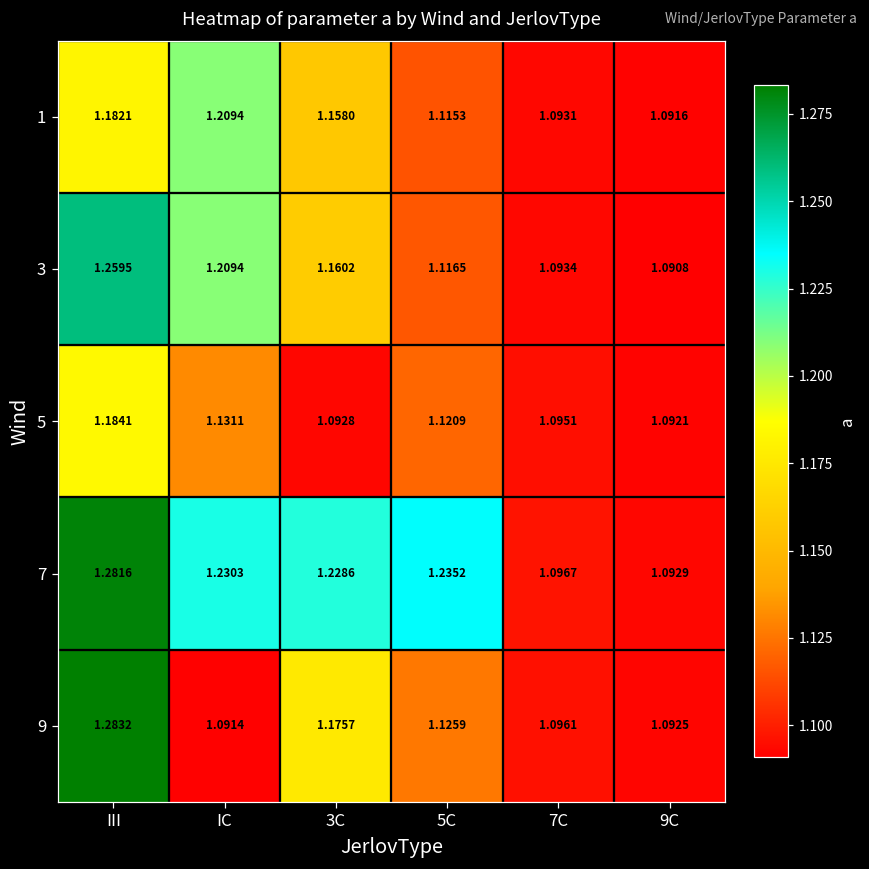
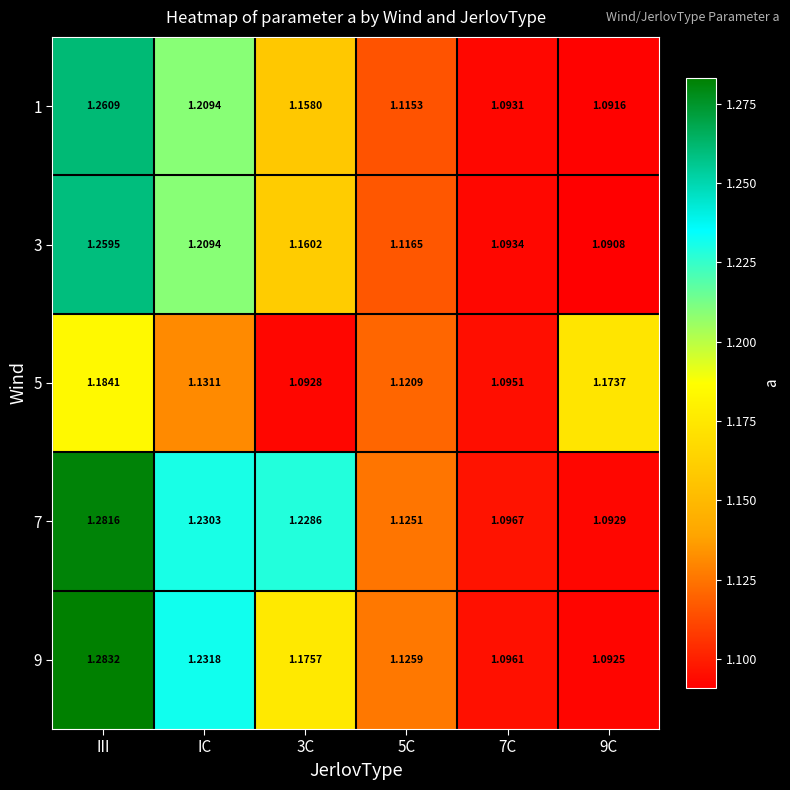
  {
    "1": {
-     "III": 1.1821,
+     "III": 1.2609,
      "IC": 1.2094,
      "3C": 1.1580,
      "5C": 1.1153,
      "7C": 1.0931,
      "9C": 1.0916
    },
    "3": {
      "III": 1.2595,
      "IC": 1.2094,
      "3C": 1.1602,
      "5C": 1.1165,
      "7C": 1.0934,
      "9C": 1.0908
    },
    "5": {
      "III": 1.1841,
      "IC": 1.1311,
      "3C": 1.0928,
      "5C": 1.1209,
      "7C": 1.0951,
-     "9C": 1.0921
+     "9C": 1.1737
    },
    "7": {
      "III": 1.2816,
      "IC": 1.2303,
      "3C": 1.2286,
-     "5C": 1.2352,
+     "5C": 1.1251,
      "7C": 1.0967,
      "9C": 1.0929
    },
    "9": {
      "III": 1.2832,
-     "IC": 1.0914,
+     "IC": 1.2318,
      "3C": 1.1757,
      "5C": 1.1259,
      "7C": 1.0961,
      "9C": 1.0925
    }
  }
